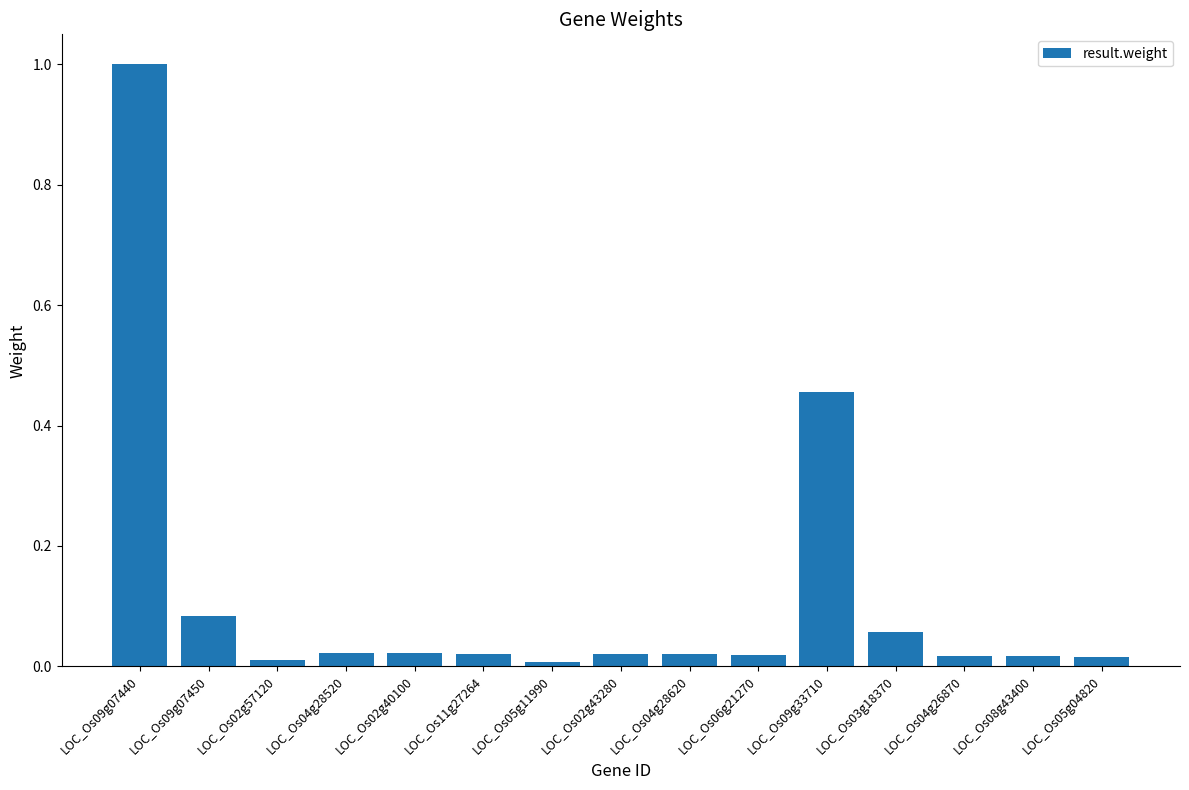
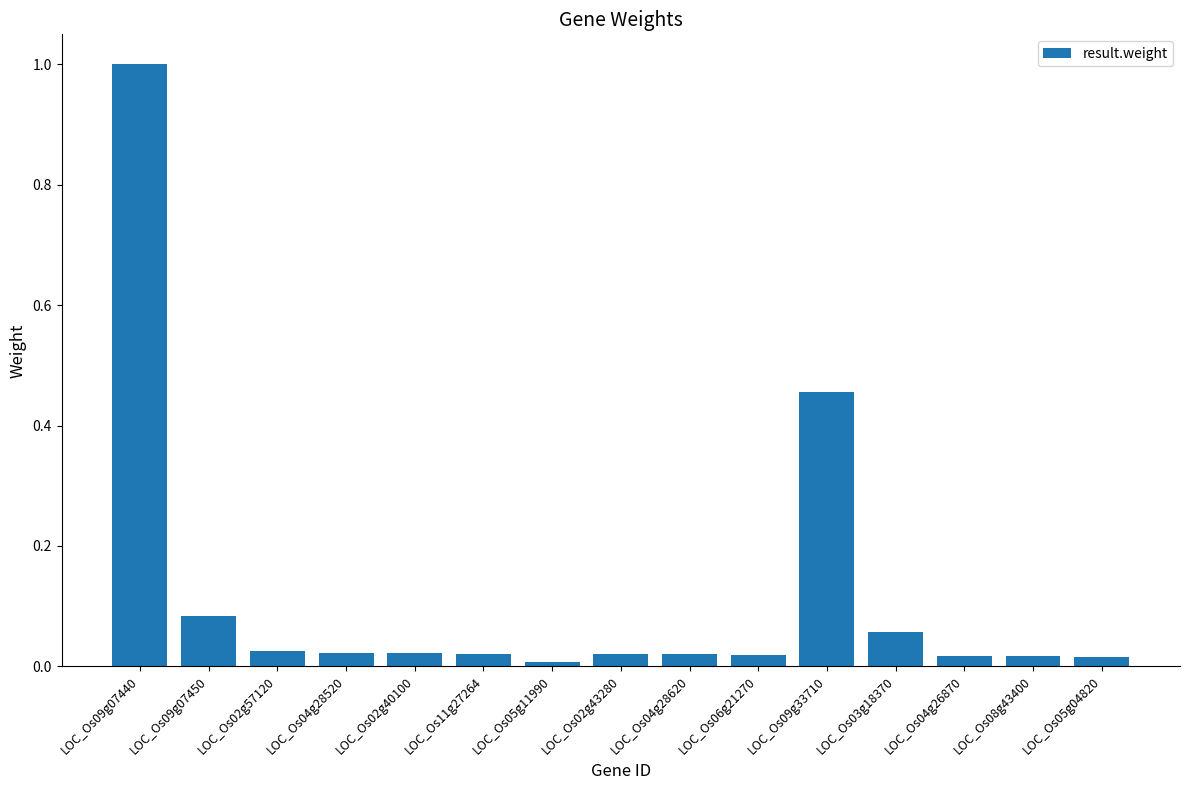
  {
    "LOC_Os09g07440": 1.00,
    "LOC_Os09g07450": 0.08,
-   "LOC_Os02g57120": 0.01,
+   "LOC_Os02g57120": 0.03,
    "LOC_Os04g28520": 0.02,
    "LOC_Os02g40100": 0.02,
    "LOC_Os11g27264": 0.02,
    "LOC_Os05g11990": 0.01,
    "LOC_Os02g43280": 0.02,
    "LOC_Os04g28620": 0.02,
    "LOC_Os06g21270": 0.02,
    "LOC_Os09g33710": 0.46,
    "LOC_Os03g18370": 0.06,
    "LOC_Os04g26870": 0.02,
    "LOC_Os08g43400": 0.02,
    "LOC_Os05g04820": 0.02
  }
